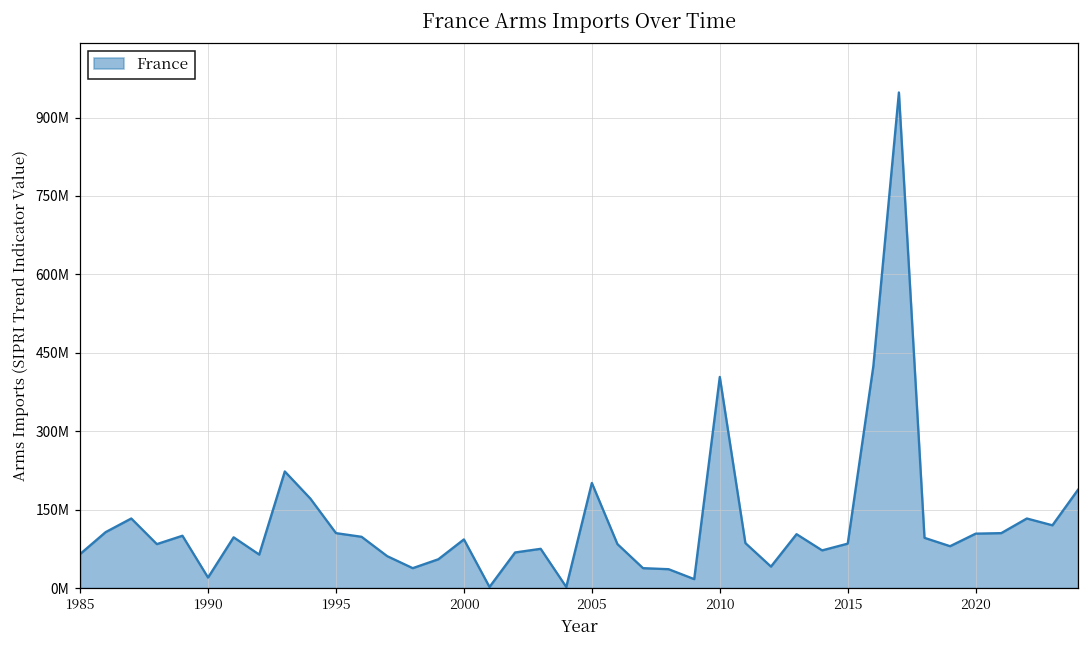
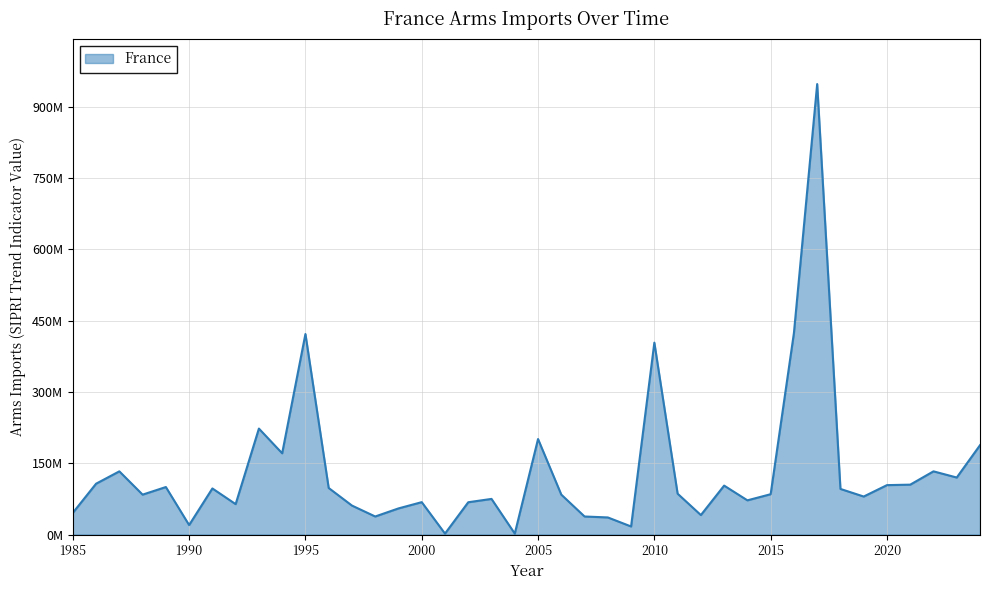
  {
-   "1985": 70000000,
+   "1985": 50000000,
    "1990": 20000000,
-   "1995": 110000000,
-   "2000": 90000000,
+   "1995": 420000000,
+   "2000": 70000000,
    "2005": 200000000,
    "2010": 400000000,
    "2015": 80000000,
    "2020": 100000000
  }
